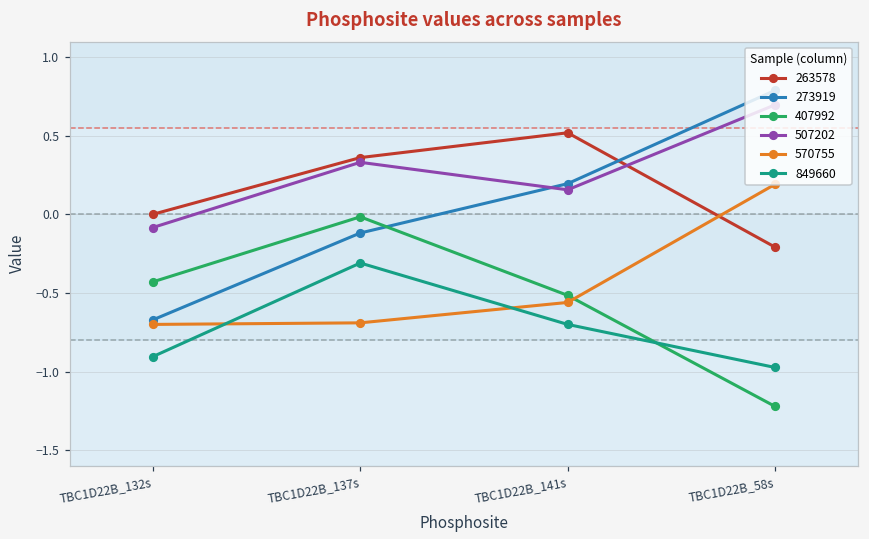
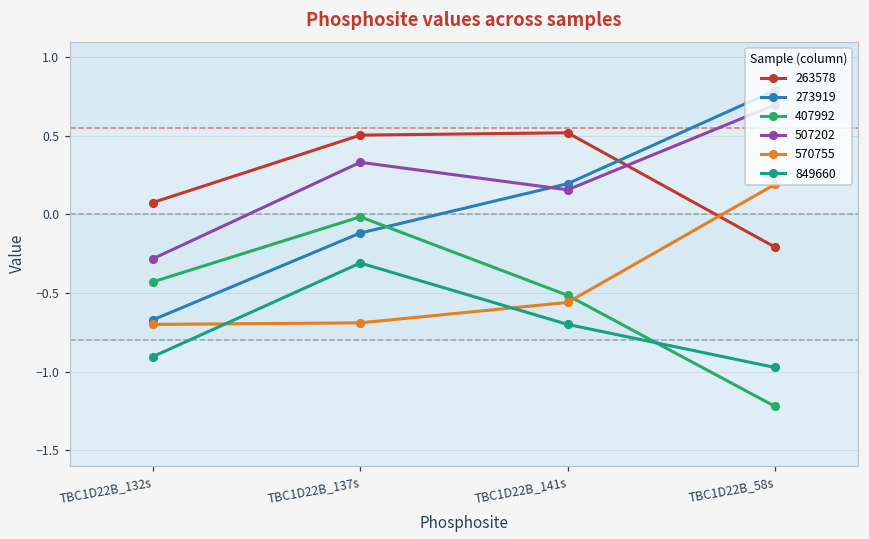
  {
    "263578": {
-     "TBC1D22B_132s": 0.00,
-     "TBC1D22B_137s": 0.36,
+     "TBC1D22B_132s": 0.08,
+     "TBC1D22B_137s": 0.51,
      "TBC1D22B_141s": 0.52,
      "TBC1D22B_58s": -0.21
    },
    "273919": {
      "TBC1D22B_132s": -0.67,
      "TBC1D22B_137s": -0.12,
      "TBC1D22B_141s": 0.20
    },
    "507202": {
-     "TBC1D22B_132s": -0.08,
+     "TBC1D22B_132s": -0.28,
      "TBC1D22B_137s": 0.33,
      "TBC1D22B_141s": 0.16
    },
    "570755": {
      "TBC1D22B_132s": -0.70,
      "TBC1D22B_137s": -0.69,
      "TBC1D22B_141s": -0.56,
      "TBC1D22B_58s": 0.19
    }
  }
